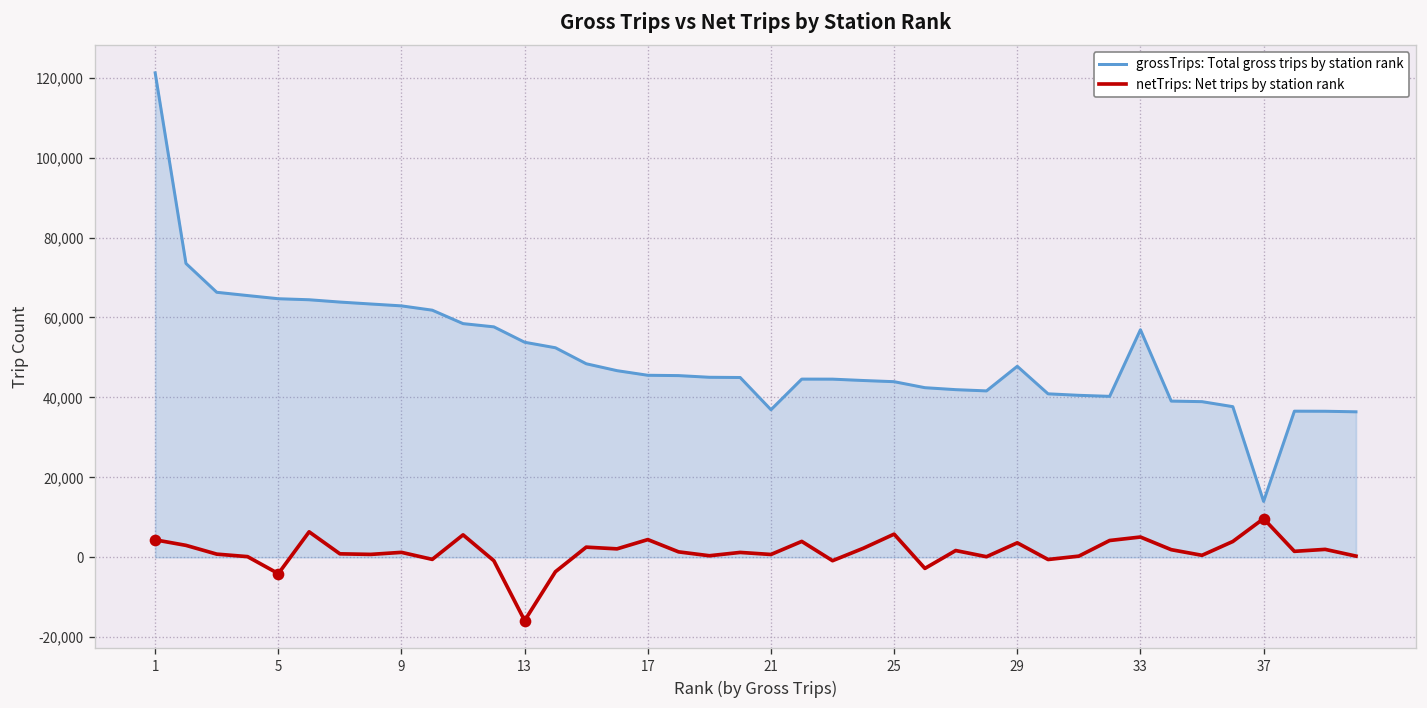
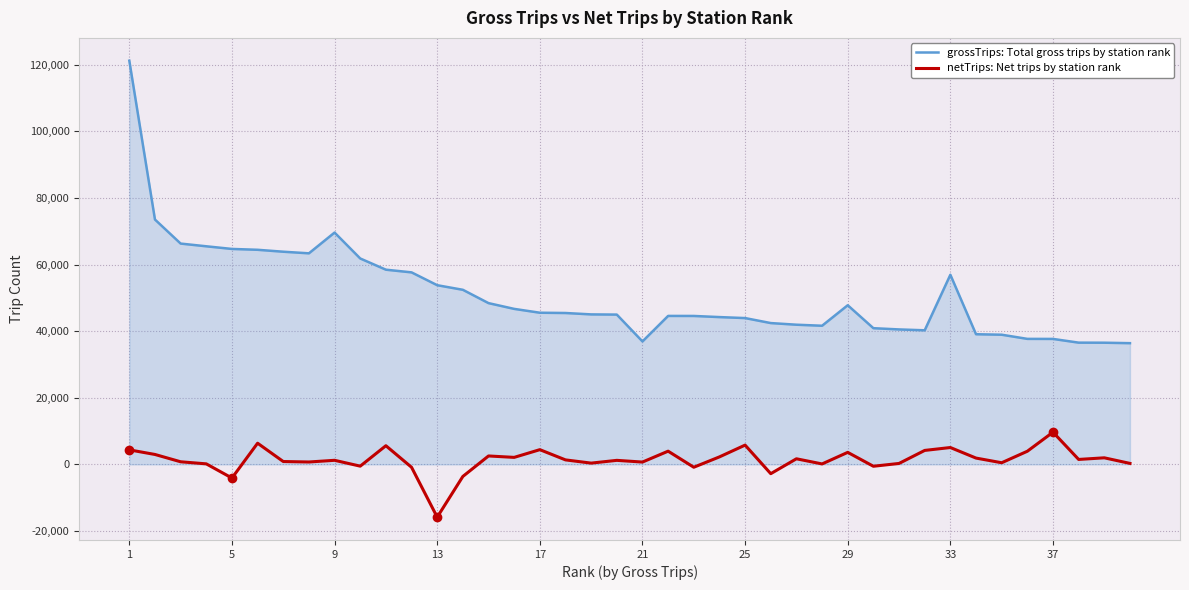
  {
    "grossTrips: Total gross trips by station rank": {
      "1": "121,000",
      "5": "65,000",
-     "9": "63,000",
+     "9": "70,000",
      "13": "54,000",
      "17": "46,000",
      "21": "37,000",
      "25": "44,000",
      "29": "48,000",
      "33": "57,000",
-     "37": "14,000"
+     "37": "38,000"
    }
  }
